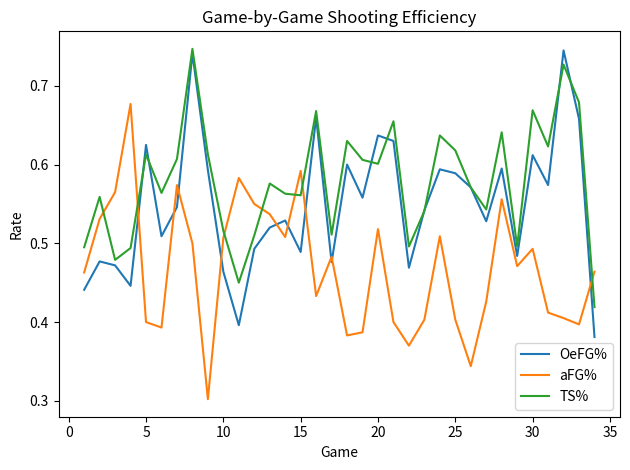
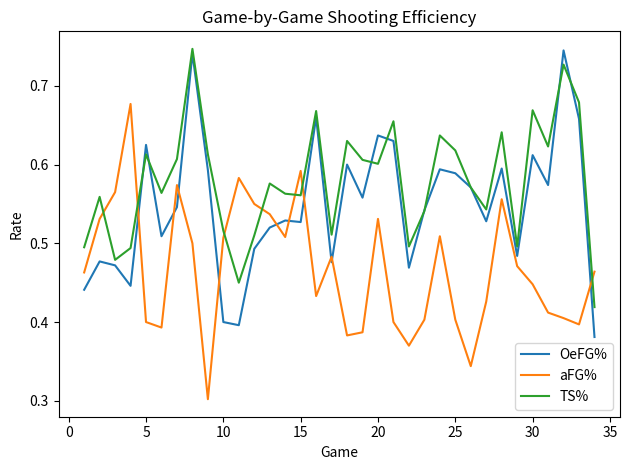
  {
    "OeFG%": {
      "5": 0.63,
-     "10": 0.46,
-     "15": 0.49,
+     "10": 0.40,
+     "15": 0.53,
      "20": 0.64,
      "25": 0.59,
      "30": 0.61
    },
    "aFG%": {
      "5": 0.40,
      "10": 0.51,
      "15": 0.59,
-     "20": 0.52,
+     "20": 0.53,
      "25": 0.40,
-     "30": 0.49
+     "30": 0.45
    },
    "TS%": {
      "5": 0.61,
      "10": 0.52,
      "15": 0.56,
      "20": 0.60,
      "25": 0.62,
      "30": 0.67
    }
  }
